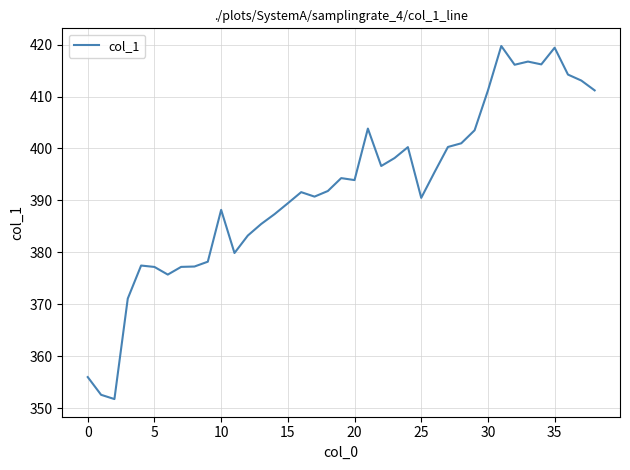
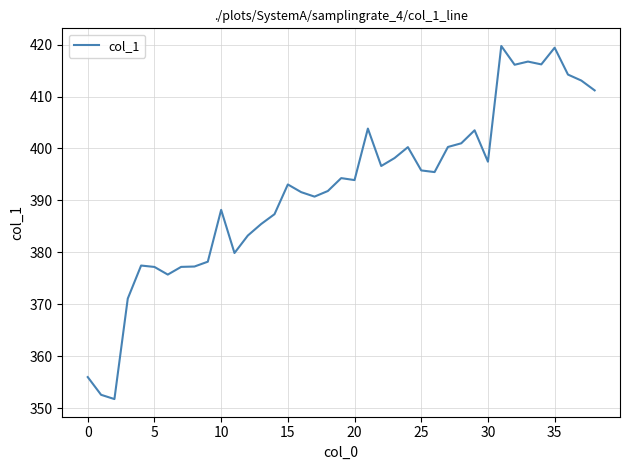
  {
    "0": 356,
    "5": 377,
    "10": 388,
-   "15": 389,
+   "15": 393,
    "20": 394,
-   "25": 391,
-   "30": 411,
+   "25": 396,
+   "30": 397,
    "35": 419
  }
